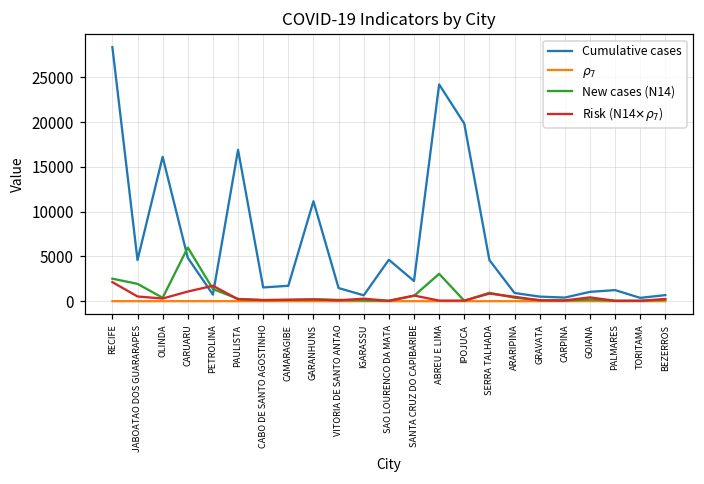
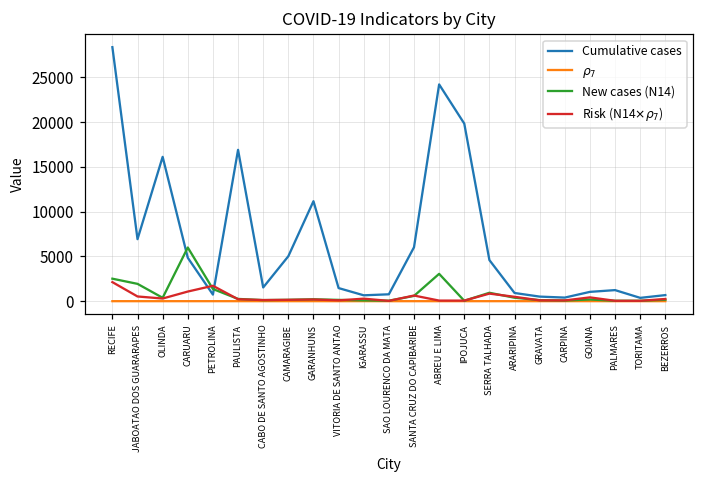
  {
    "Cumulative cases": {
      "RECIFE": 28000,
-     "JABOATAO DOS GUARARAPES": 5000,
+     "JABOATAO DOS GUARARAPES": 7000,
      "OLINDA": 16000,
      "CARUARU": 5000,
      "PETROLINA": 1000,
      "PAULISTA": 17000,
      "CABO DE SANTO AGOSTINHO": 2000,
-     "CAMARAGIBE": 2000,
+     "CAMARAGIBE": 5000,
      "GARANHUNS": 11000,
      "VITORIA DE SANTO ANTAO": 1000,
      "IGARASSU": 1000,
-     "SAO LOURENCO DA MATA": 5000,
-     "SANTA CRUZ DO CAPIBARIBE": 2000,
+     "SAO LOURENCO DA MATA": 1000,
+     "SANTA CRUZ DO CAPIBARIBE": 6000,
      "ABREU E LIMA": 24000,
      "IPOJUCA": 20000,
      "SERRA TALHADA": 5000,
      "ARARIPINA": 1000,
      "GRAVATA": 1000,
      "CARPINA": 0,
      "GOIANA": 1000,
      "PALMARES": 1000,
      "TORITAMA": 0,
      "BEZERROS": 1000
    },
    "New cases (N14)": {
      "RECIFE": 3000,
      "JABOATAO DOS GUARARAPES": 2000,
      "CARUARU": 6000,
      "PETROLINA": 1000,
      "ABREU E LIMA": 3000
    }
  }
